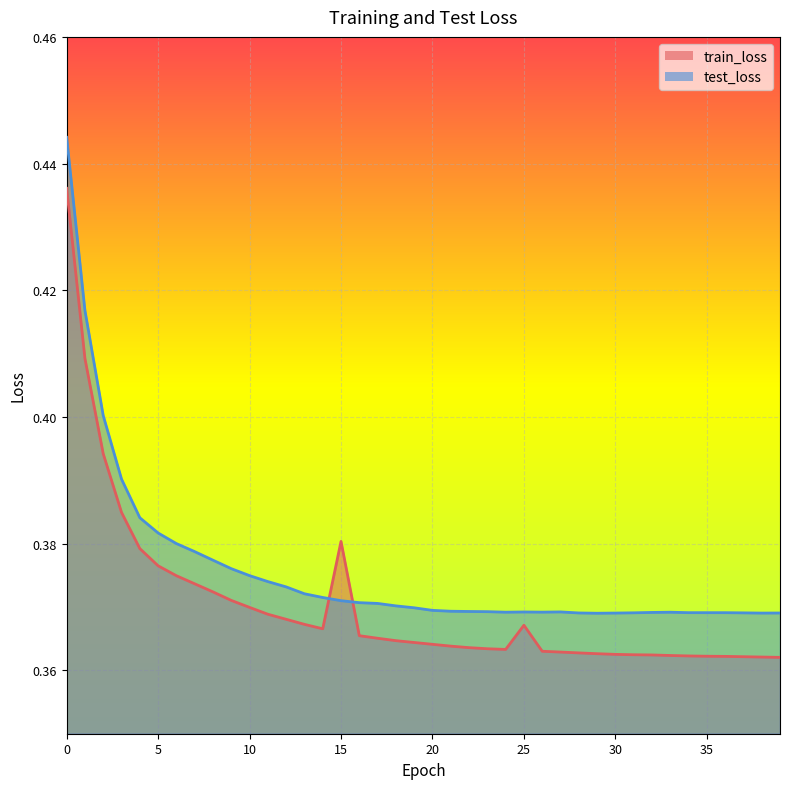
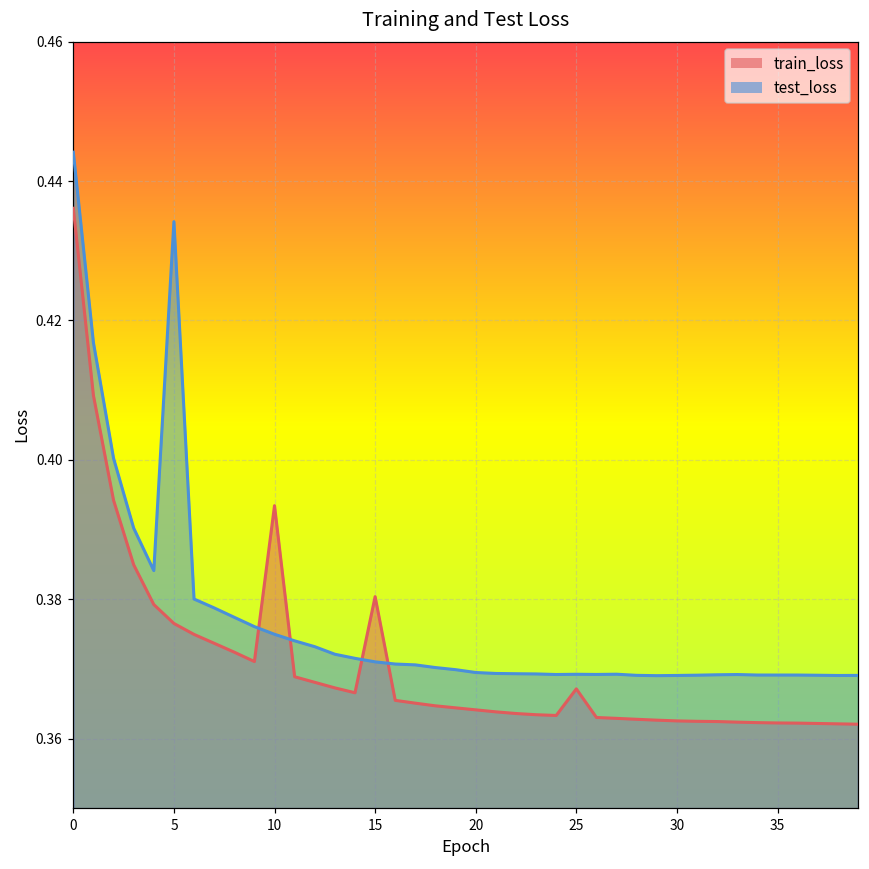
  {
    "train_loss": {
      "0": 0.436,
      "5": 0.377,
-     "10": 0.370,
+     "10": 0.393,
      "15": 0.380,
      "20": 0.364,
      "25": 0.367,
      "30": 0.363,
      "35": 0.362
    },
    "test_loss": {
      "0": 0.444,
-     "5": 0.382,
+     "5": 0.434,
      "10": 0.375,
      "15": 0.371,
      "20": 0.369,
      "25": 0.369,
      "30": 0.369,
      "35": 0.369
    }
  }
